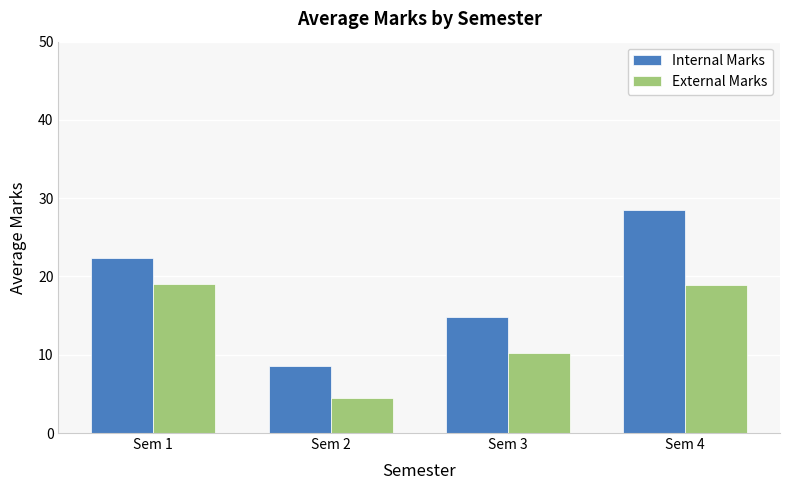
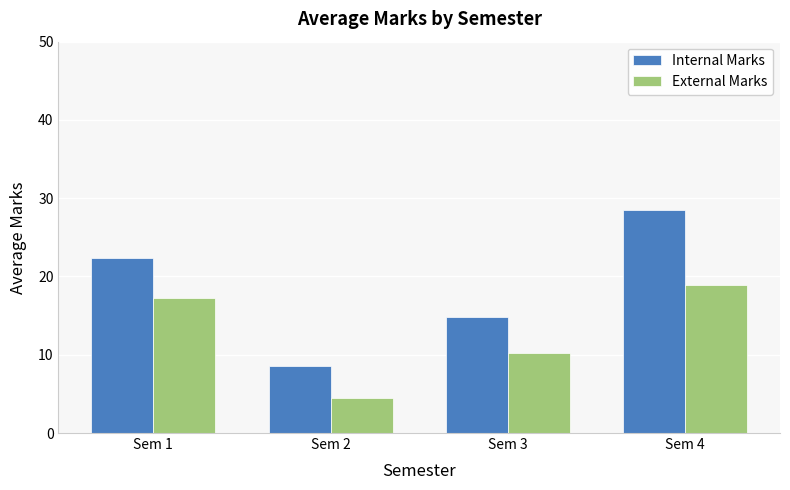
  {
    "Internal Marks": {
      "Sem 1": 22,
      "Sem 2": 9,
      "Sem 3": 15,
      "Sem 4": 29
    },
    "External Marks": {
-     "Sem 1": 19,
+     "Sem 1": 17,
      "Sem 2": 4,
      "Sem 3": 10,
      "Sem 4": 19
    }
  }
